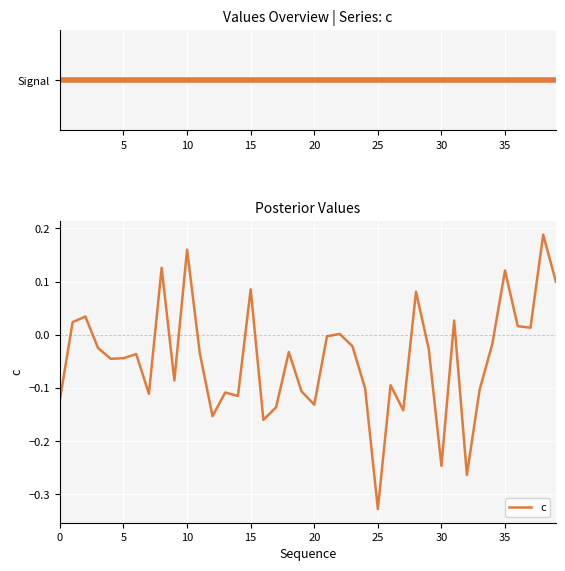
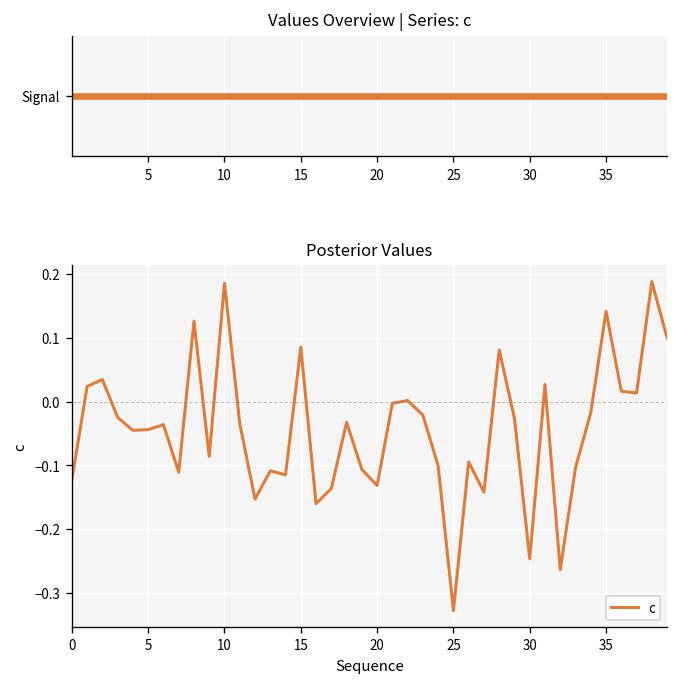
  {
    "0": -0.12,
    "5": -0.04,
-   "10": 0.16,
+   "10": 0.19,
    "15": 0.09,
    "20": -0.13,
    "25": -0.33,
    "30": -0.25,
-   "35": 0.12
+   "35": 0.14
  }
